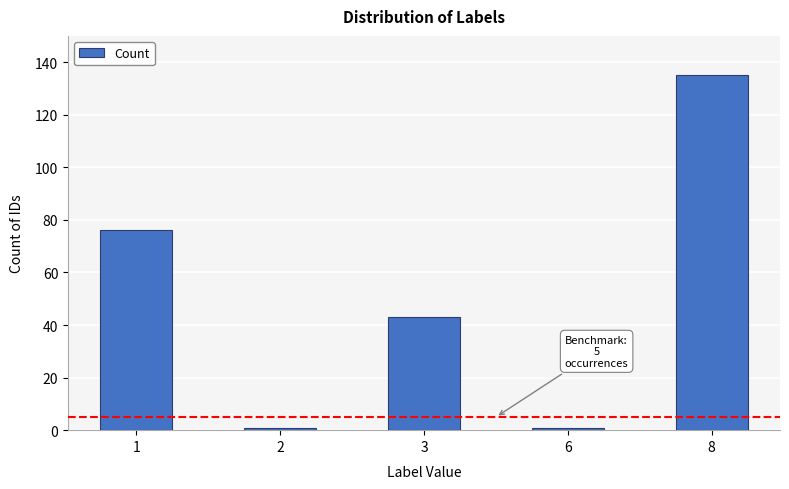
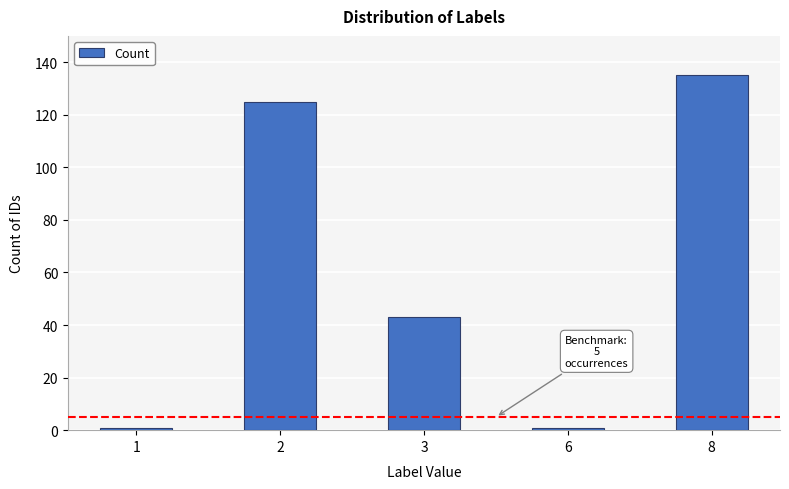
  {
-   "1": 76,
-   "2": 1,
+   "1": 1,
+   "2": 125,
    "3": 43,
    "8": 135
  }
